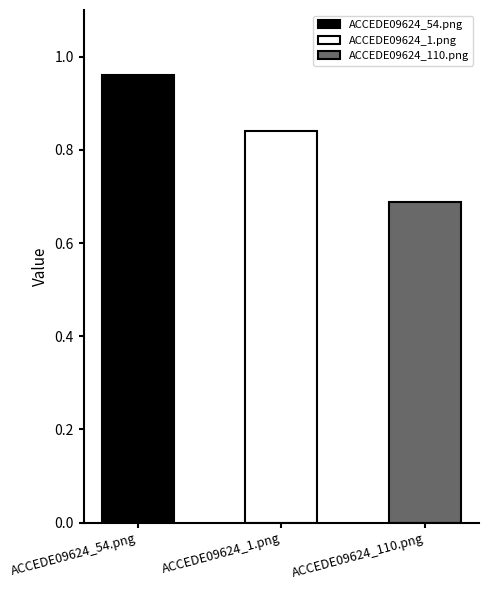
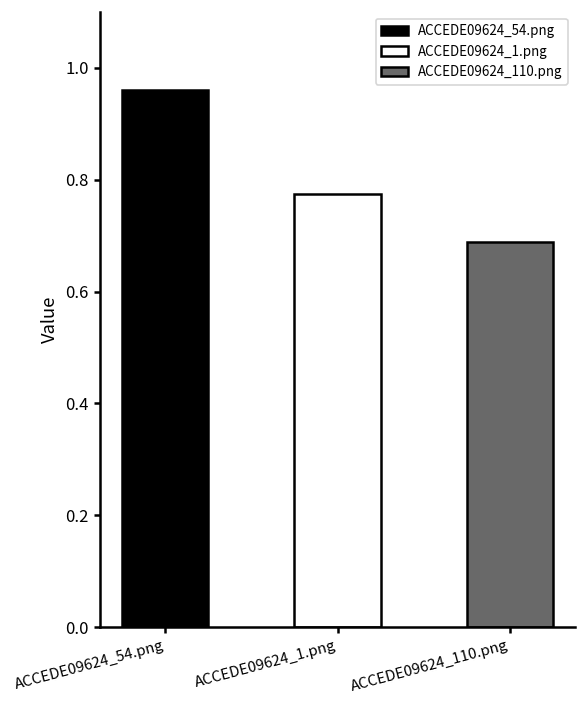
  {
    "ACCEDE09624_54.png": 0.96,
-   "ACCEDE09624_1.png": 0.84,
+   "ACCEDE09624_1.png": 0.78,
    "ACCEDE09624_110.png": 0.69
  }
